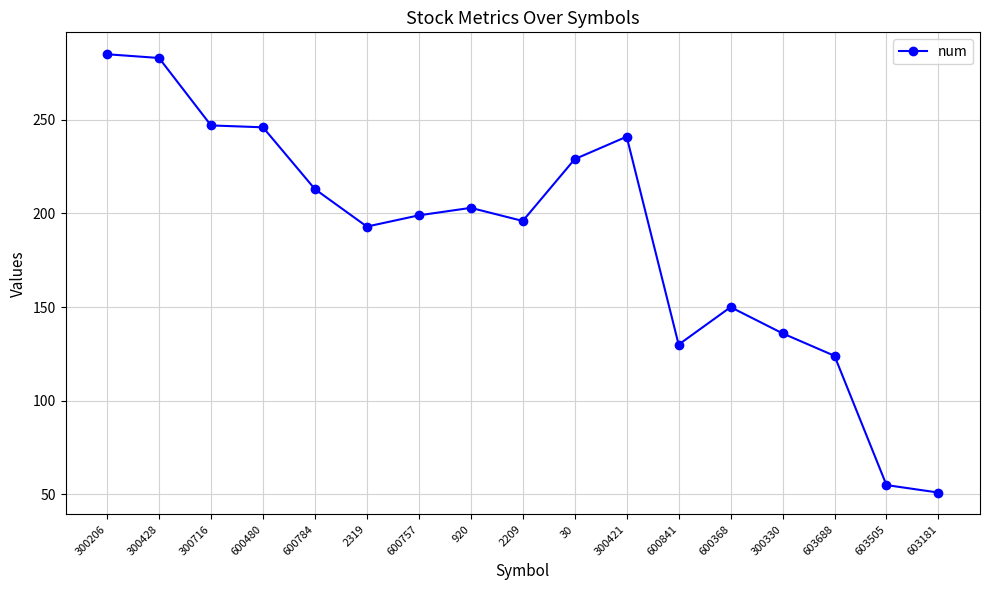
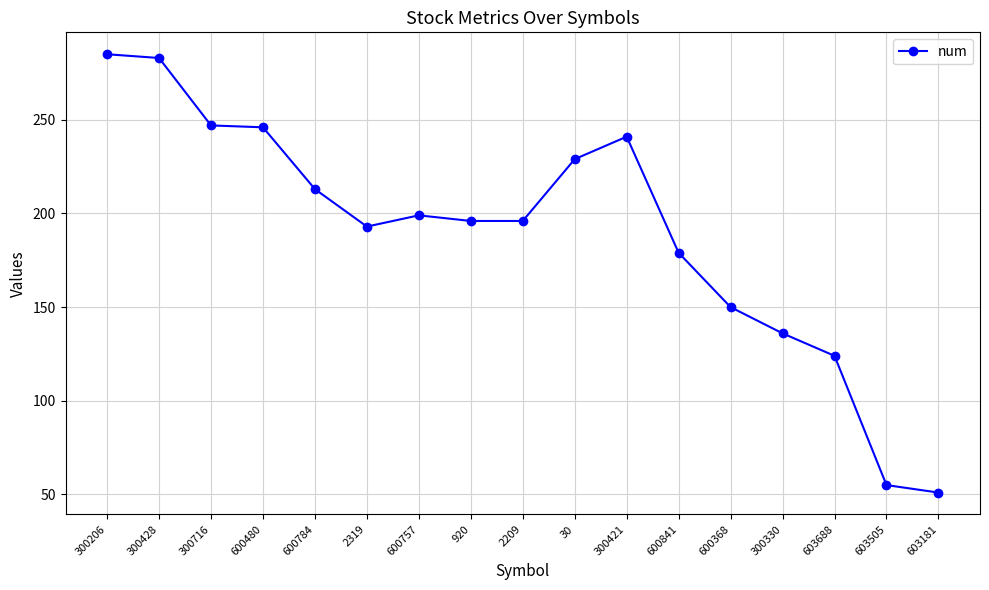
  {
    "300206": 285,
    "300428": 283,
    "300716": 247,
    "600480": 246,
    "600784": 213,
    "2319": 193,
    "600757": 199,
-   "920": 203,
+   "920": 196,
    "2209": 196,
    "30": 229,
    "300421": 241,
-   "600841": 130,
+   "600841": 179,
    "600368": 150,
    "300330": 136,
    "603688": 124,
    "603505": 55,
    "603181": 51
  }
